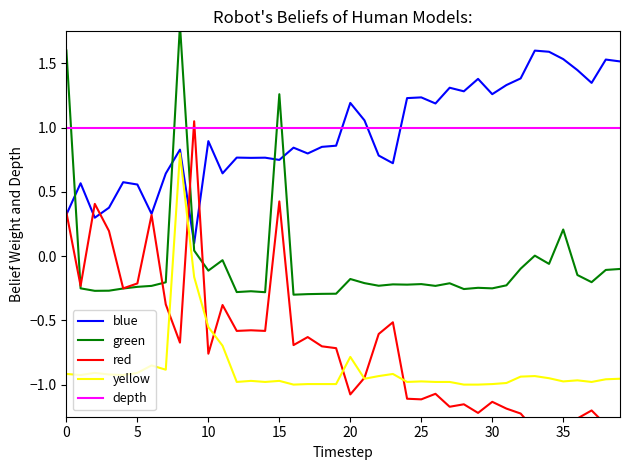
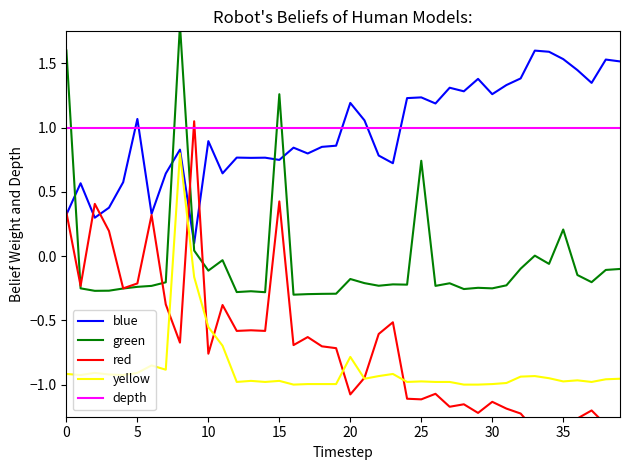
  {
    "blue": {
-     "5": 0.56,
+     "5": 1.07,
      "10": 0.90,
      "15": 0.75,
      "20": 1.19,
      "25": 1.24,
      "30": 1.26,
      "35": 1.53
    },
    "green": {
      "0": 1.60,
      "5": -0.24,
      "10": -0.11,
      "15": 1.26,
      "20": -0.18,
-     "25": -0.22,
+     "25": 0.74,
      "30": -0.25,
      "35": 0.21
    },
    "red": {
      "5": -0.21,
      "10": -0.76,
      "15": 0.43,
      "20": -1.08,
      "25": -1.11,
      "30": -1.13
    },
    "yellow": {
      "0": -0.92,
      "10": -0.55,
      "15": -0.97,
      "20": -0.78,
      "25": -0.98,
      "30": -1.00,
      "35": -0.98
    },
    "depth": {
      "0": 1.00,
      "5": 1.00,
      "10": 1.00,
      "15": 1.00,
      "20": 1.00,
      "25": 1.00,
      "30": 1.00,
      "35": 1.00
    }
  }
